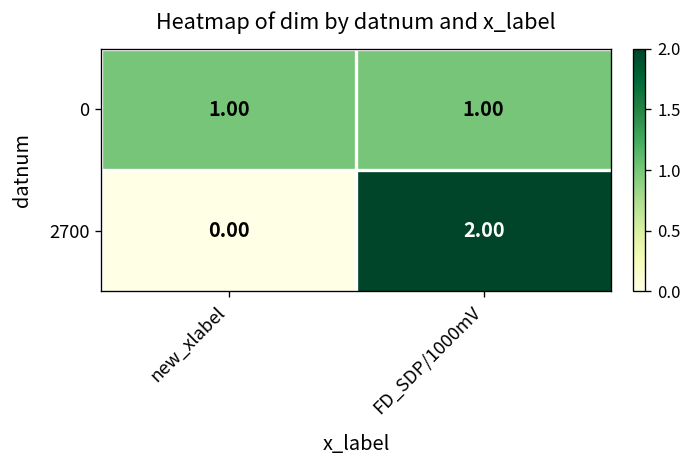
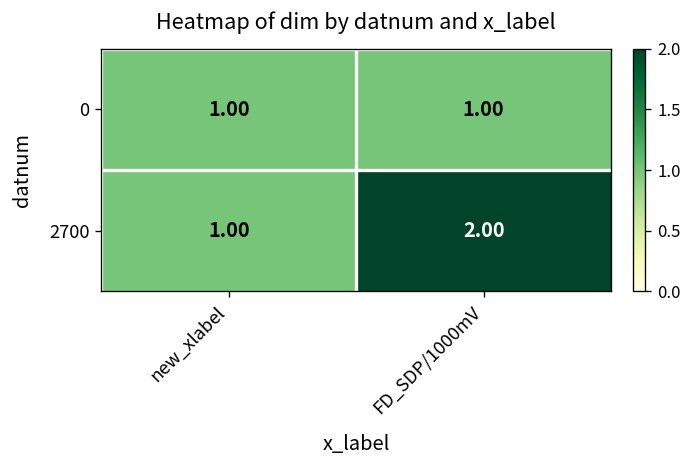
  {
    "0": {
      "new_xlabel": 1.00,
      "FD_SDP/1000mV": 1.00
    },
    "2700": {
-     "new_xlabel": 0.00,
+     "new_xlabel": 1.00,
      "FD_SDP/1000mV": 2.00
    }
  }
